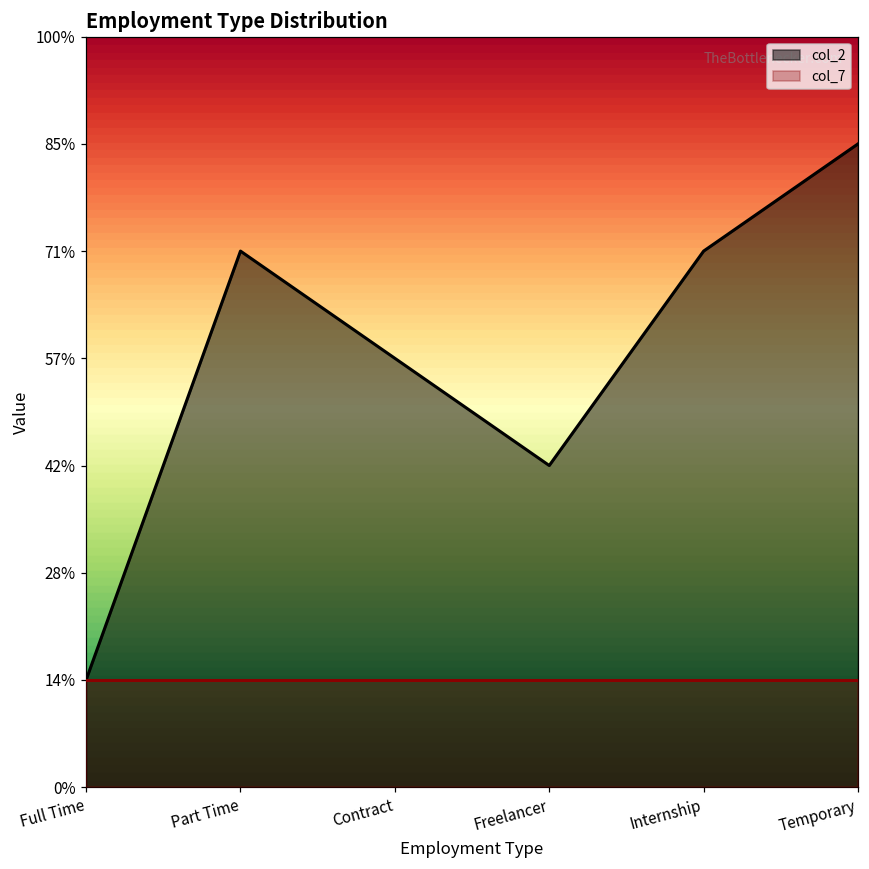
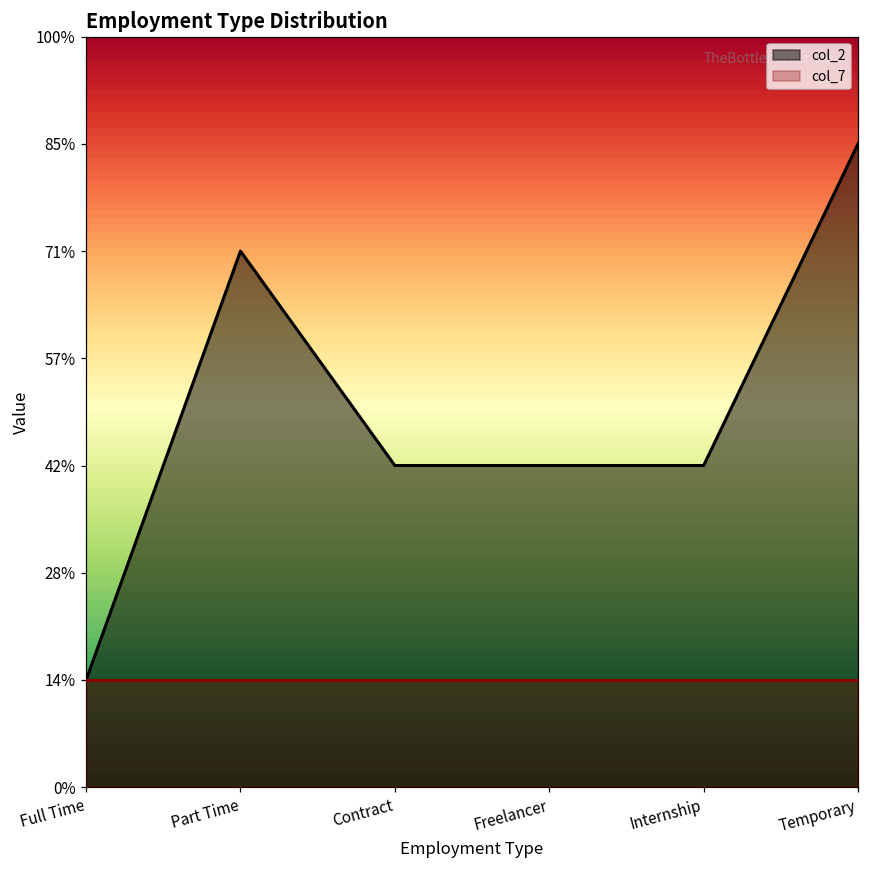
  {
    "col_2": {
      "Part Time": "71%",
-     "Contract": "57%",
+     "Contract": "43%",
      "Freelancer": "43%",
-     "Internship": "71%",
+     "Internship": "43%",
      "Temporary": "86%"
    },
    "col_7": {
      "Part Time": "14%",
      "Contract": "14%",
      "Freelancer": "14%",
      "Internship": "14%",
      "Temporary": "14%"
    }
  }
